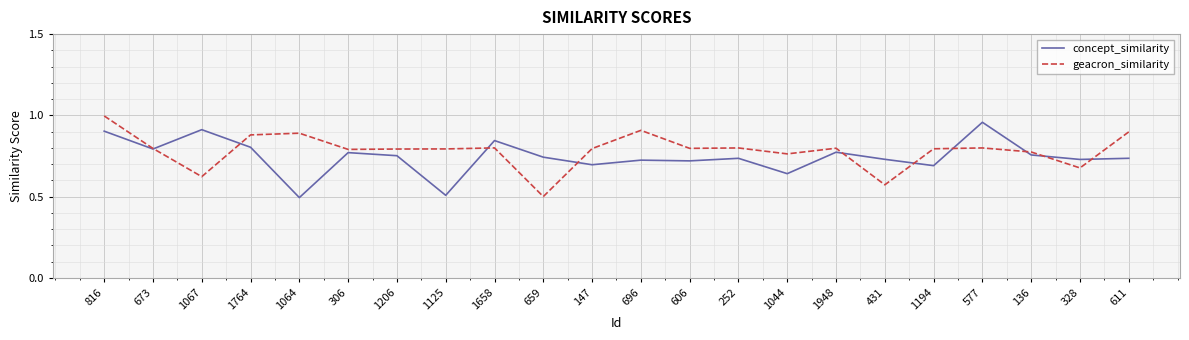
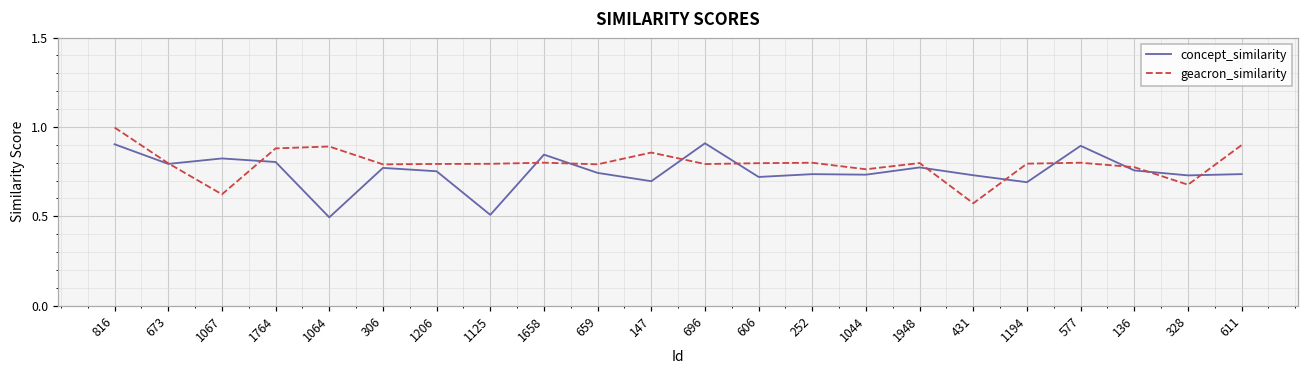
  {
    "concept_similarity": {
      "816": 0.90,
-     "1067": 0.91,
+     "1067": 0.82,
      "1764": 0.80,
      "1064": 0.49,
      "306": 0.77,
      "1206": 0.75,
      "1125": 0.51,
      "1658": 0.84,
      "659": 0.74,
      "147": 0.70,
-     "696": 0.72,
+     "696": 0.91,
      "606": 0.72,
      "252": 0.74,
-     "1044": 0.64,
+     "1044": 0.73,
      "1948": 0.77,
      "431": 0.73,
      "1194": 0.69,
-     "577": 0.96,
+     "577": 0.89,
      "136": 0.76,
      "328": 0.73,
      "611": 0.74
    },
    "geacron_similarity": {
      "816": 1.00,
      "1067": 0.62,
      "1764": 0.88,
      "1064": 0.89,
      "306": 0.79,
      "1206": 0.79,
      "1125": 0.79,
      "1658": 0.80,
-     "659": 0.50,
-     "147": 0.80,
-     "696": 0.91,
+     "659": 0.79,
+     "147": 0.86,
+     "696": 0.79,
      "606": 0.80,
      "252": 0.80,
      "1044": 0.76,
      "1948": 0.80,
      "431": 0.57,
      "1194": 0.79,
      "577": 0.80,
      "136": 0.77,
      "328": 0.68,
      "611": 0.90
    }
  }
